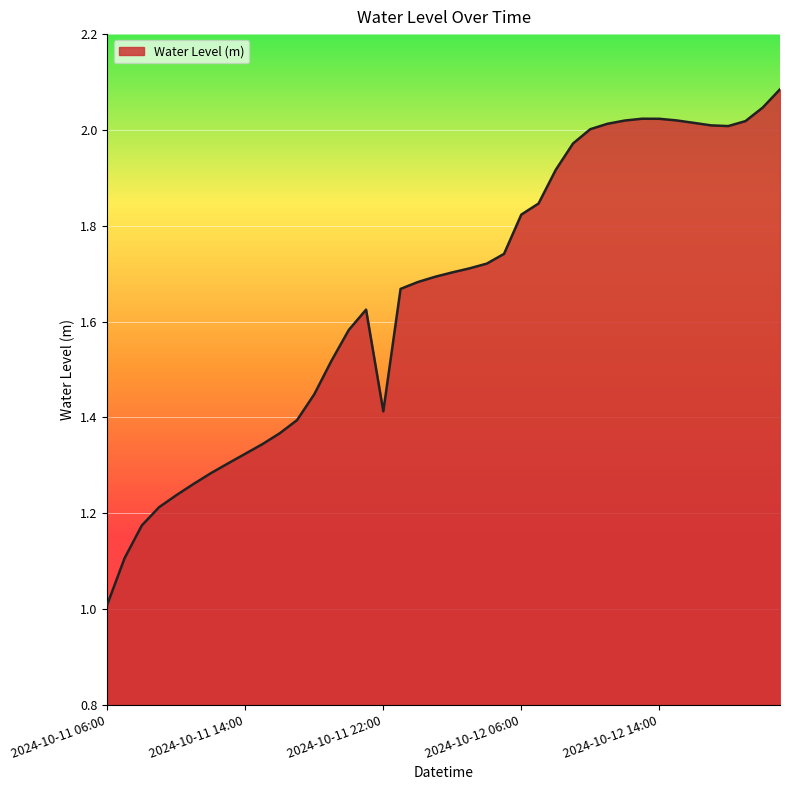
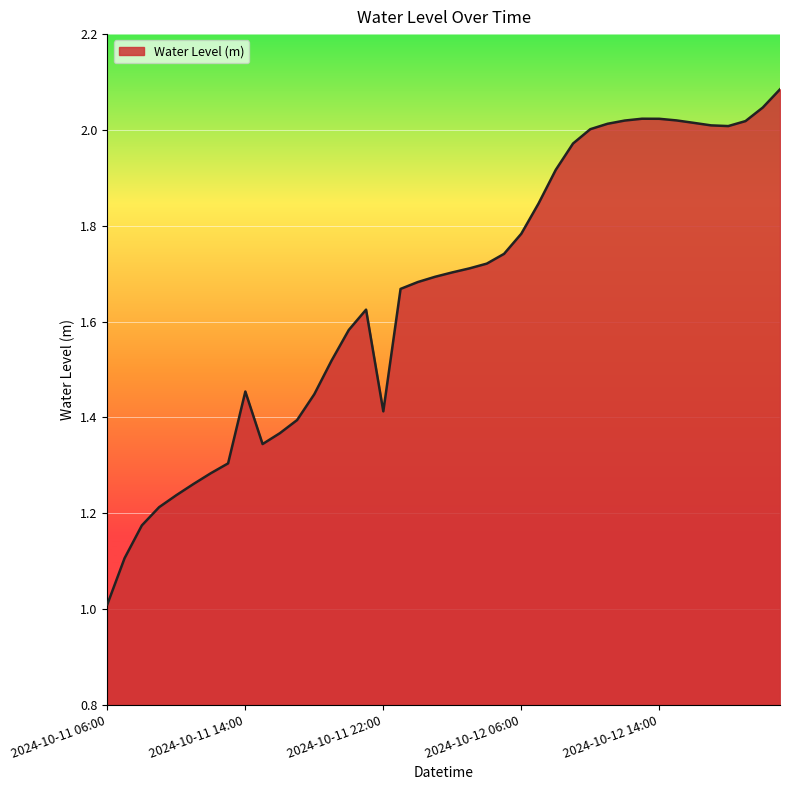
  {
    "2024-10-11 06:00": 1.01,
-   "2024-10-11 14:00": 1.32,
+   "2024-10-11 14:00": 1.45,
    "2024-10-11 22:00": 1.41,
-   "2024-10-12 06:00": 1.82,
+   "2024-10-12 06:00": 1.78,
    "2024-10-12 14:00": 2.02
  }
